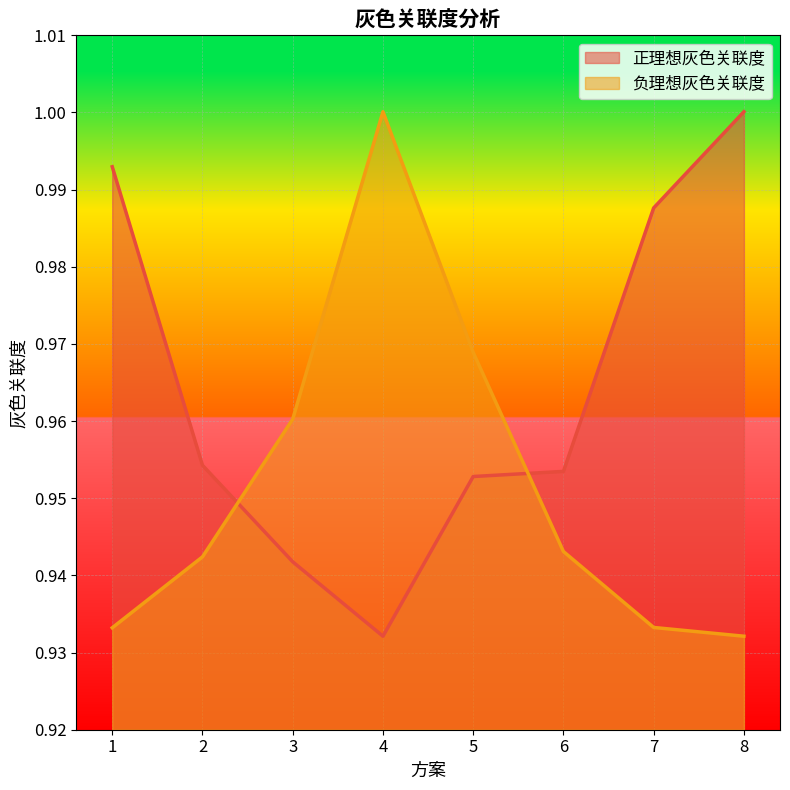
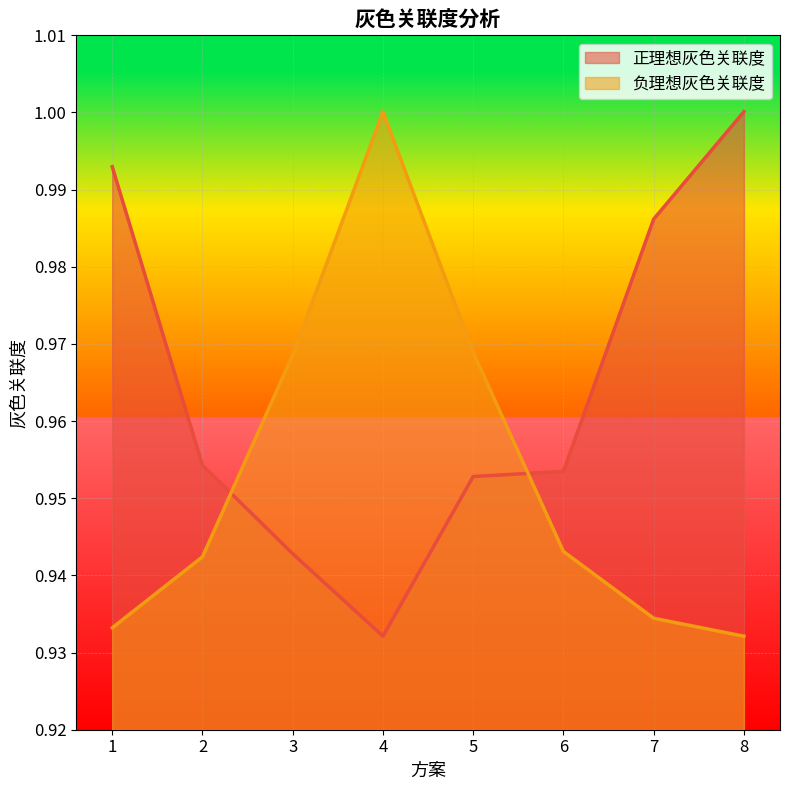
  {
    "正理想灰色关联度": {
      "1": 0.993,
      "2": 0.954,
-     "3": 0.942,
+     "3": 0.943,
      "4": 0.932,
      "5": 0.953,
      "6": 0.953,
-     "7": 0.988,
+     "7": 0.986,
      "8": 1.000
    },
    "负理想灰色关联度": {
      "1": 0.933,
      "2": 0.942,
-     "3": 0.960,
+     "3": 0.969,
      "4": 1.000,
      "5": 0.969,
      "6": 0.943,
-     "7": 0.933,
+     "7": 0.934,
      "8": 0.932
    }
  }
